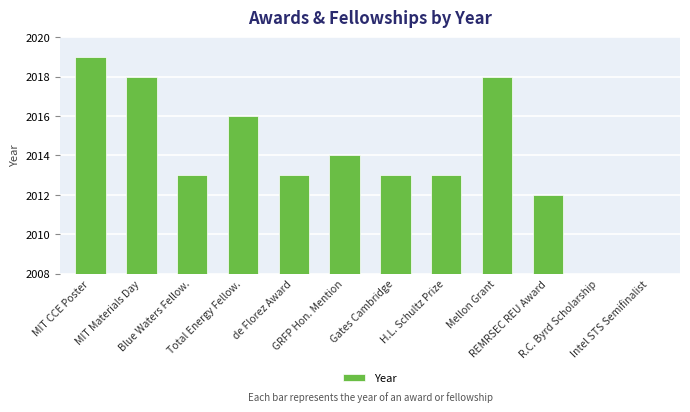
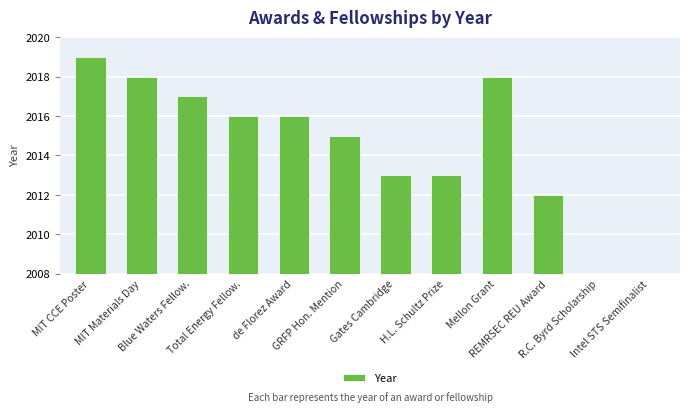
  {
    "MIT CCE Poster": 2019,
    "MIT Materials Day": 2018,
-   "Blue Waters Fellow.": 2013,
+   "Blue Waters Fellow.": 2017,
    "Total Energy Fellow.": 2016,
-   "de Florez Award": 2013,
-   "GRFP Hon. Mention": 2014,
+   "de Florez Award": 2016,
+   "GRFP Hon. Mention": 2015,
    "Gates Cambridge": 2013,
    "H.L. Schultz Prize": 2013,
    "Mellon Grant": 2018,
    "REMRSEC REU Award": 2012
  }
